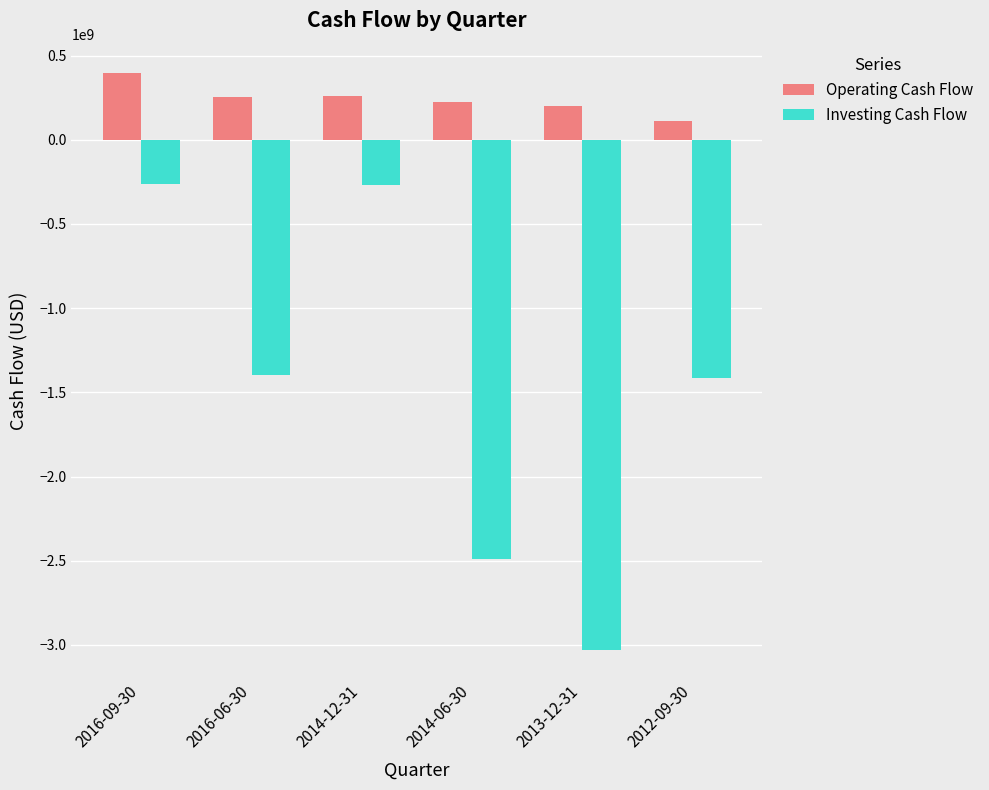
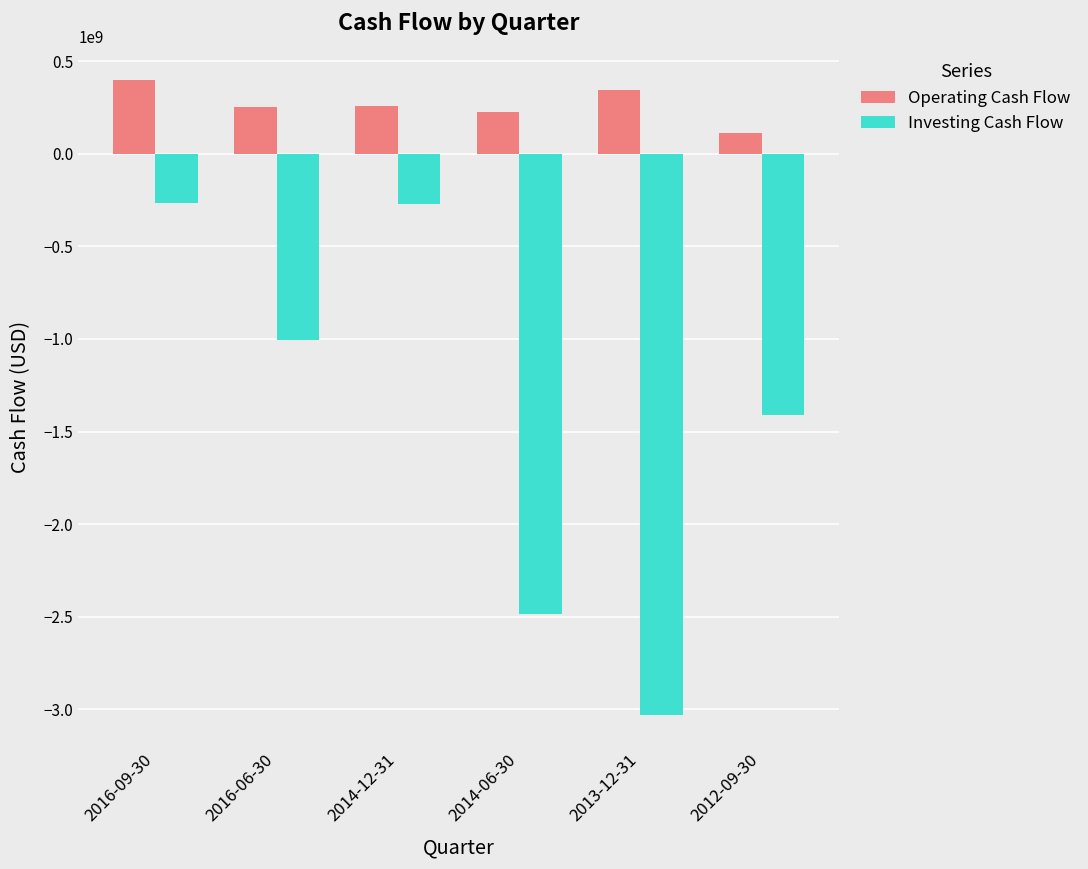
  {
    "Operating Cash Flow": {
      "2016-09-30": 400000000,
      "2016-06-30": 250000000,
      "2014-12-31": 260000000,
      "2014-06-30": 230000000,
-     "2013-12-31": 200000000,
+     "2013-12-31": 340000000,
      "2012-09-30": 110000000
    },
    "Investing Cash Flow": {
      "2016-09-30": -260000000,
-     "2016-06-30": -1400000000,
+     "2016-06-30": -1010000000,
      "2014-12-31": -270000000,
      "2014-06-30": -2490000000,
      "2013-12-31": -3030000000,
      "2012-09-30": -1410000000
    }
  }
